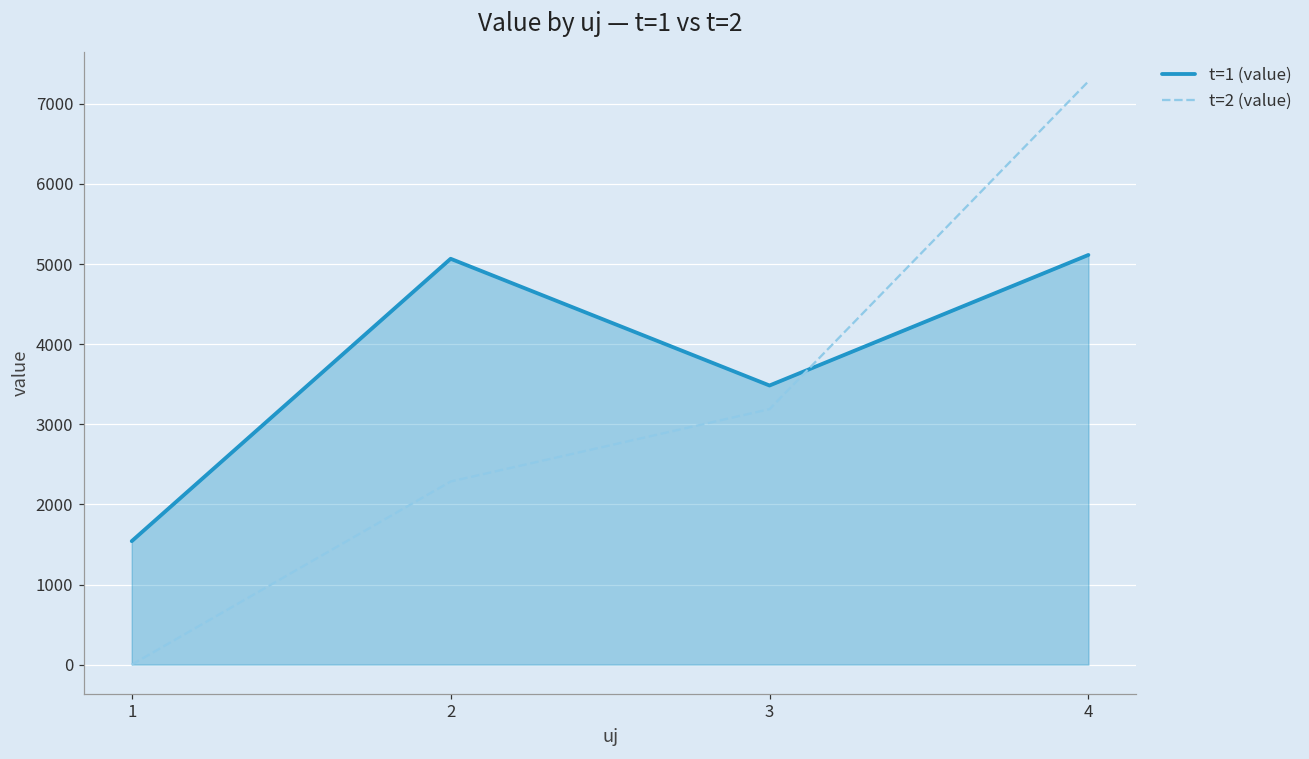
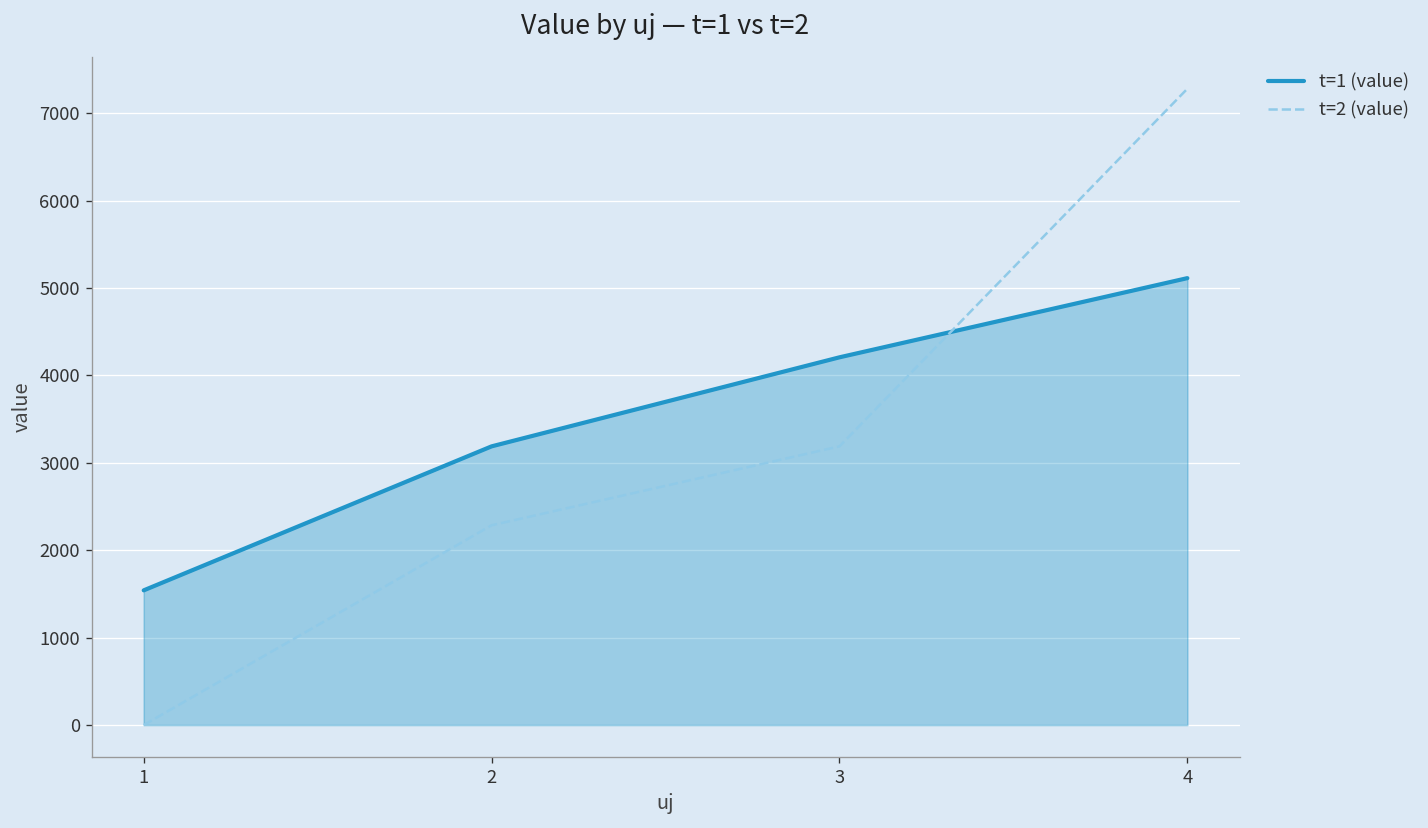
  {
    "t=1 (value)": {
      "1": 1500,
-     "2": 5100,
-     "3": 3500,
+     "2": 3200,
+     "3": 4200,
      "4": 5100
    },
    "t=2 (value)": {
      "1": 0,
      "2": 2300,
      "3": 3200,
      "4": 7300
    }
  }
